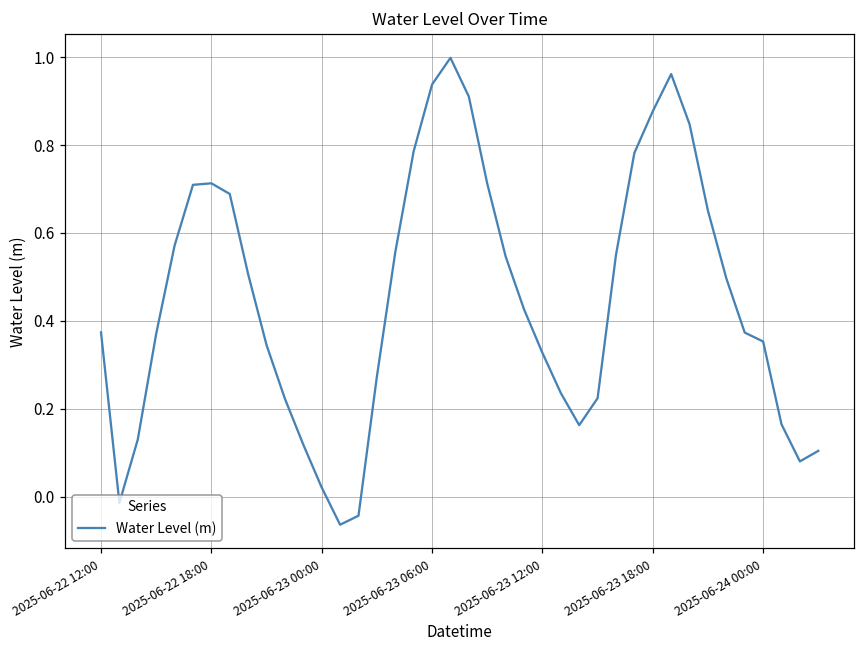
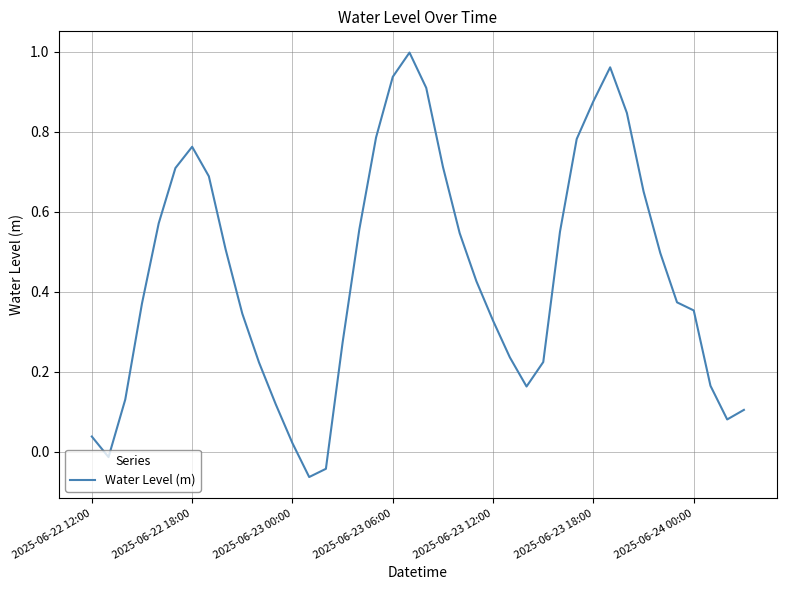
  {
-   "2025-06-22 12:00": 0.37,
-   "2025-06-22 18:00": 0.71,
+   "2025-06-22 12:00": 0.04,
+   "2025-06-22 18:00": 0.76,
    "2025-06-23 00:00": 0.02,
    "2025-06-23 06:00": 0.94,
    "2025-06-23 12:00": 0.33,
    "2025-06-23 18:00": 0.88,
    "2025-06-24 00:00": 0.35
  }
